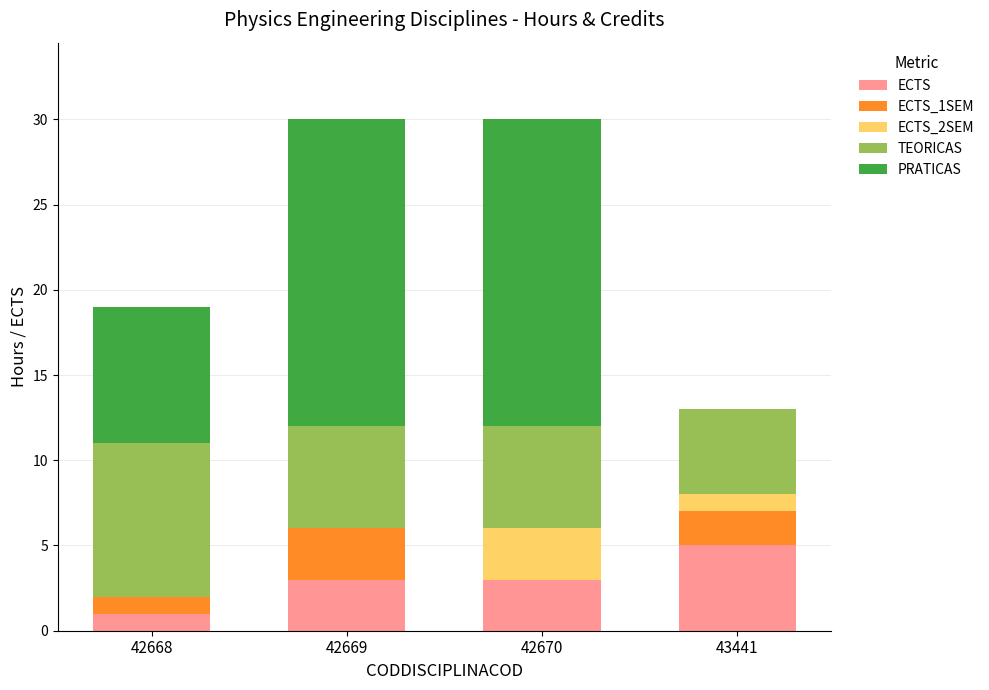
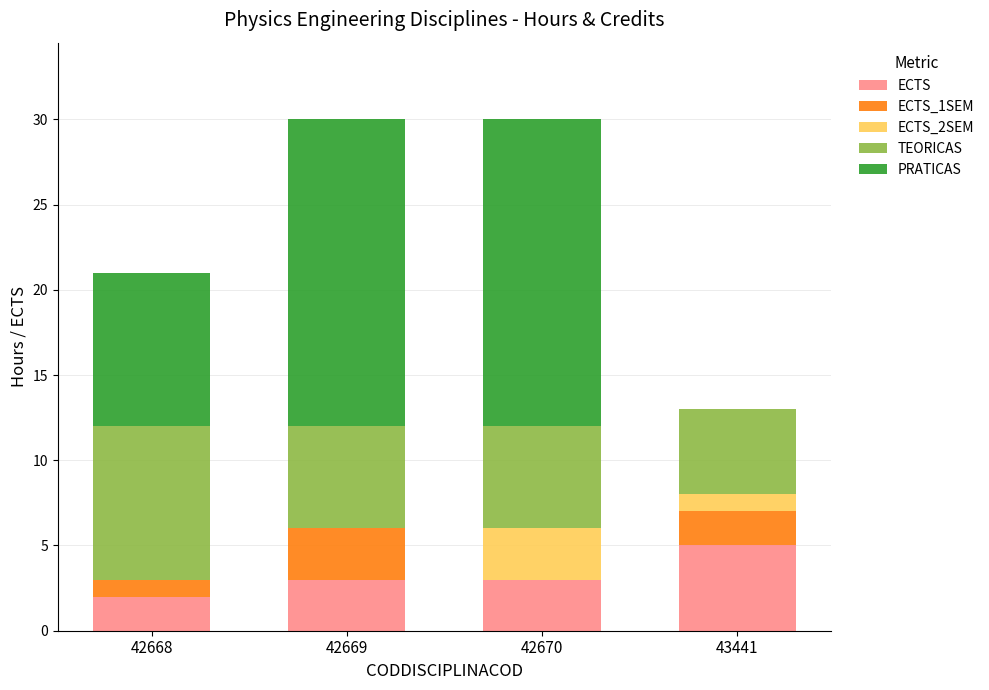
  {
    "ECTS": {
-     "42668": 1,
+     "42668": 2,
      "42669": 3,
      "42670": 3,
      "43441": 5
    },
    "ECTS_1SEM": {
      "42668": 1,
      "42669": 3,
      "42670": 0,
      "43441": 2
    },
    "TEORICAS": {
      "42668": 9,
      "42669": 6,
      "42670": 6,
      "43441": 5
    },
    "PRATICAS": {
-     "42668": 8,
+     "42668": 9,
      "42669": 18,
      "42670": 18,
      "43441": 0
    }
  }
